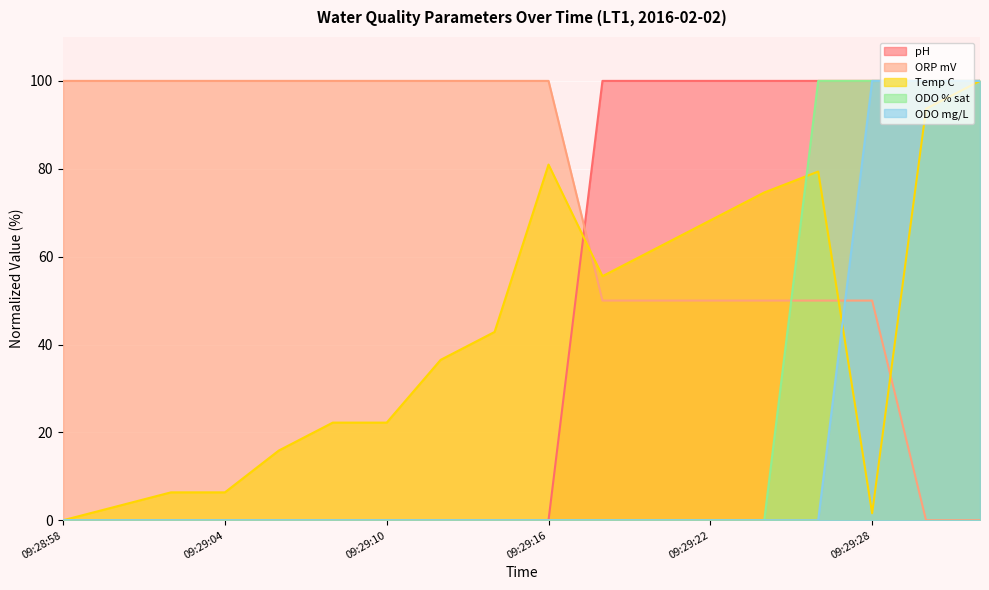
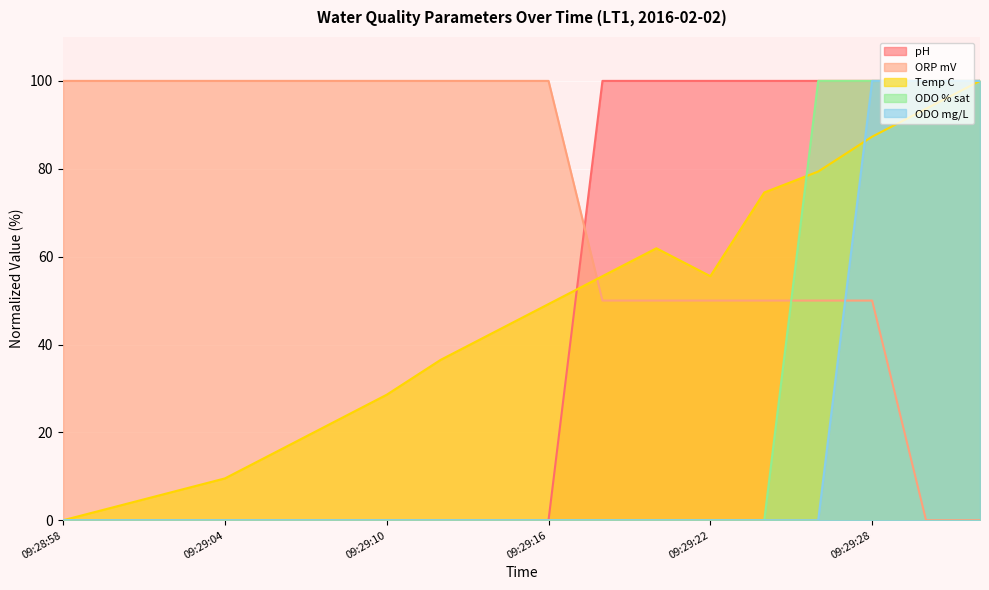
  {
    "Temp C": {
-     "09:29:04": 6,
-     "09:29:10": 22,
-     "09:29:16": 81,
-     "09:29:22": 68,
-     "09:29:28": 2
+     "09:29:04": 10,
+     "09:29:10": 29,
+     "09:29:16": 49,
+     "09:29:22": 56,
+     "09:29:28": 87
    }
  }
